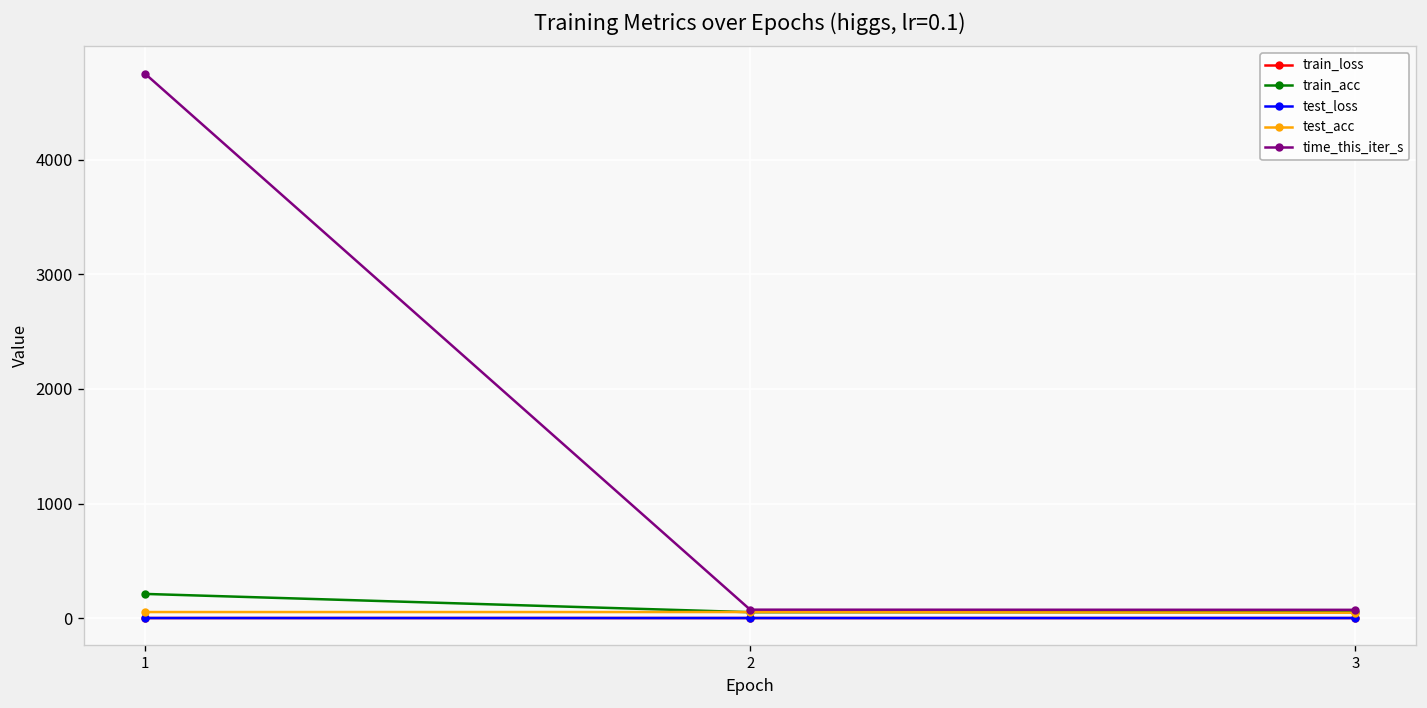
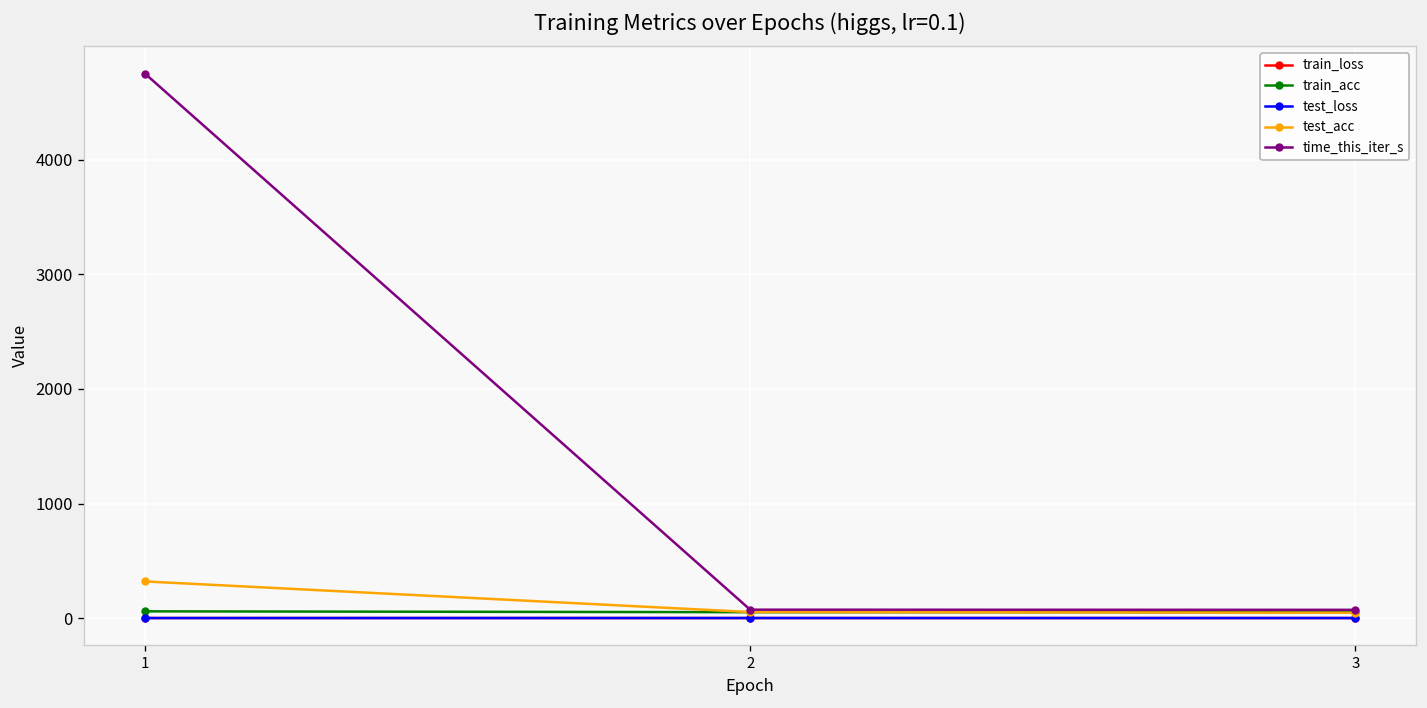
  {
    "test_loss": {
      "1": 0,
      "2": 0,
      "3": 0
    },
    "train_acc": {
-     "1": 200
+     "1": 100
    },
    "test_acc": {
-     "1": 100
+     "1": 300
    },
    "time_this_iter_s": {
      "1": 4800
    }
  }
